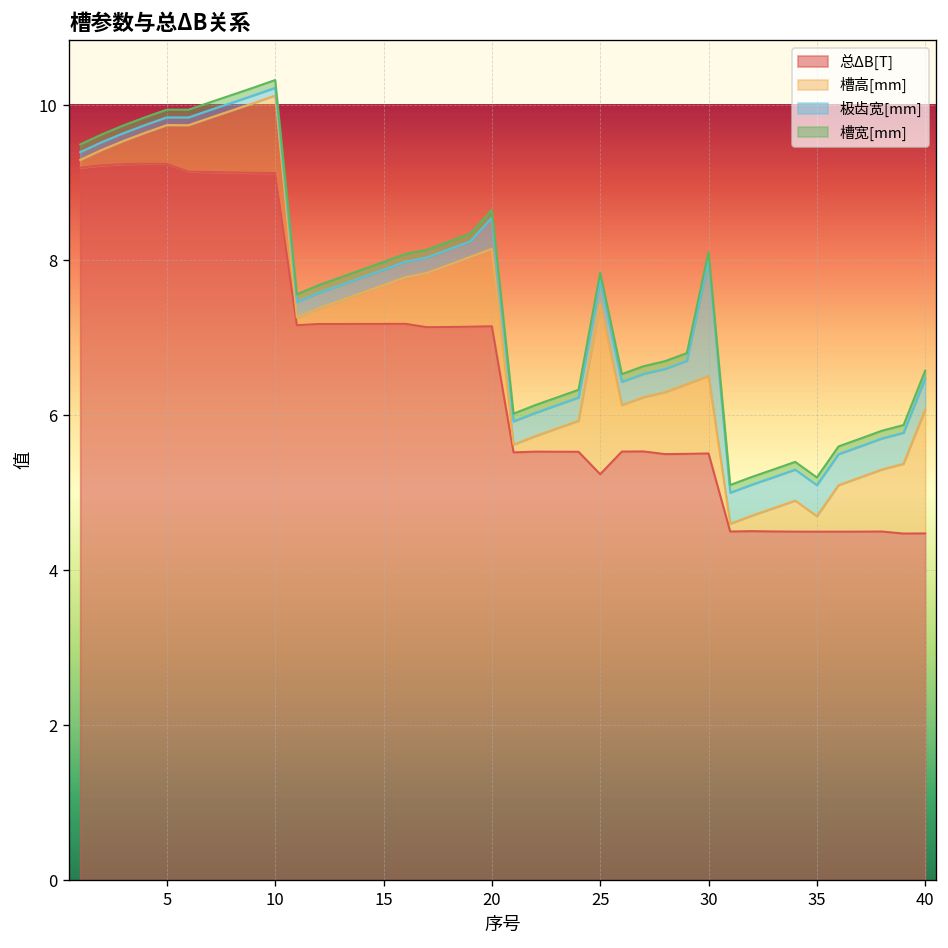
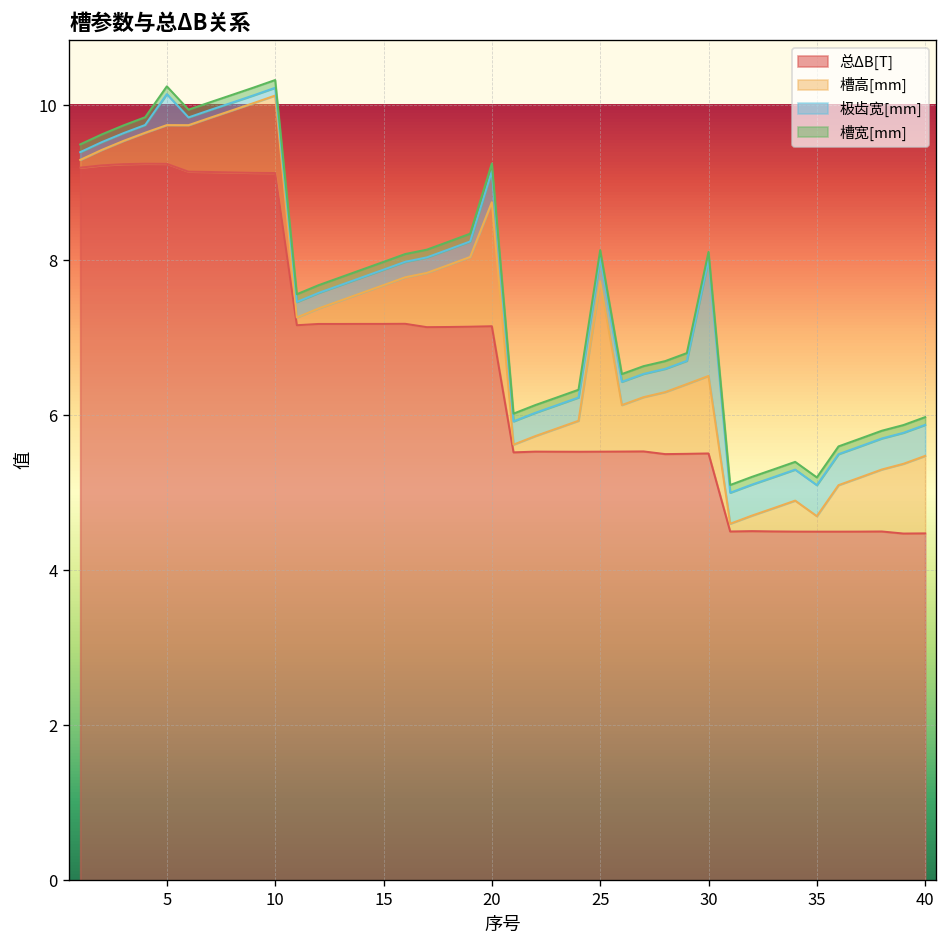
  {
    "总ΔB[T]": {
      "5": 9.2,
      "10": 9.1,
      "15": 7.2,
      "20": 7.2,
-     "25": 5.2,
+     "25": 5.5,
      "30": 5.5,
      "35": 4.5,
      "40": 4.5
    },
    "槽高[mm]": {
      "5": 0.5,
      "10": 1.0,
      "15": 0.5,
-     "20": 1.0,
+     "20": 1.6,
      "25": 2.2,
      "30": 1.0,
      "35": 0.2,
-     "40": 1.6
+     "40": 1.0
    },
    "极齿宽[mm]": {
-     "5": 0.1,
+     "5": 0.4,
      "10": 0.1,
      "15": 0.2,
      "20": 0.4,
      "25": 0.3,
      "30": 1.5,
      "35": 0.4,
      "40": 0.4
    },
    "槽宽[mm]": {
      "5": 0.1,
      "10": 0.1,
      "15": 0.1,
      "20": 0.1,
      "25": 0.1,
      "30": 0.1,
      "35": 0.1,
      "40": 0.1
    }
  }
